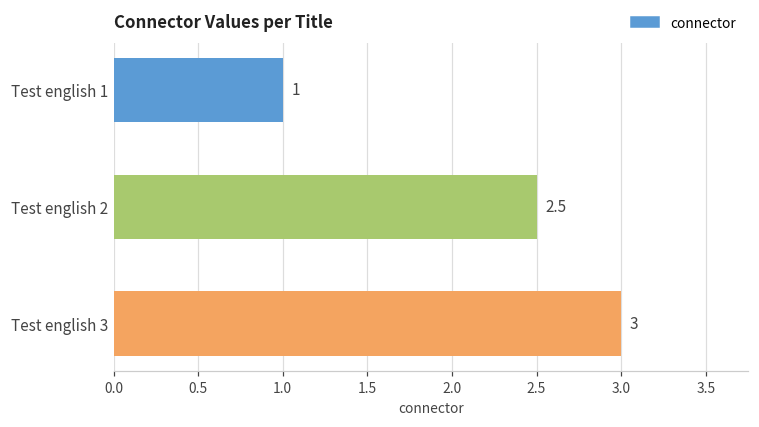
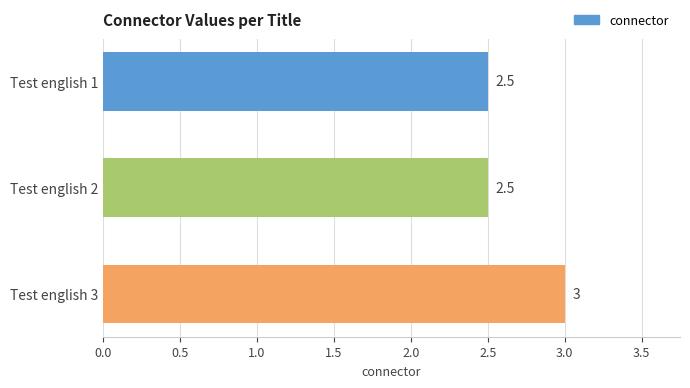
  {
-   "Test english 1": 1,
+   "Test english 1": 2.5,
    "Test english 2": 2.5,
    "Test english 3": 3
  }
